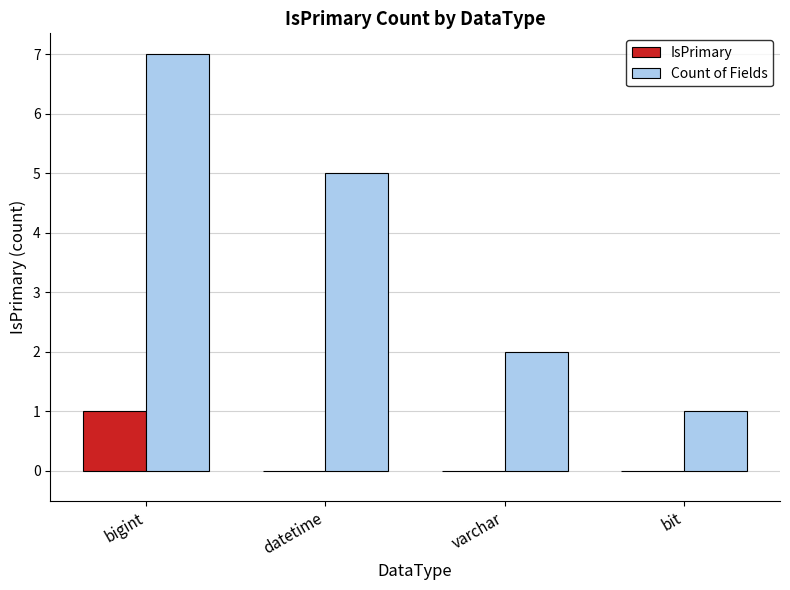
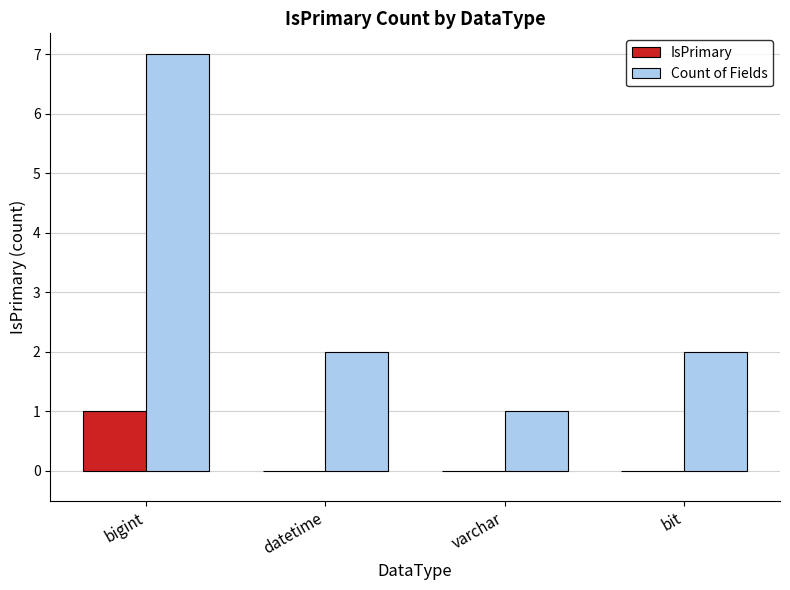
  {
    "IsPrimary": {
      "bigint": 1,
      "datetime": 0,
      "varchar": 0,
      "bit": 0
    },
    "Count of Fields": {
      "bigint": 7,
-     "datetime": 5,
-     "varchar": 2,
-     "bit": 1
+     "datetime": 2,
+     "varchar": 1,
+     "bit": 2
    }
  }
